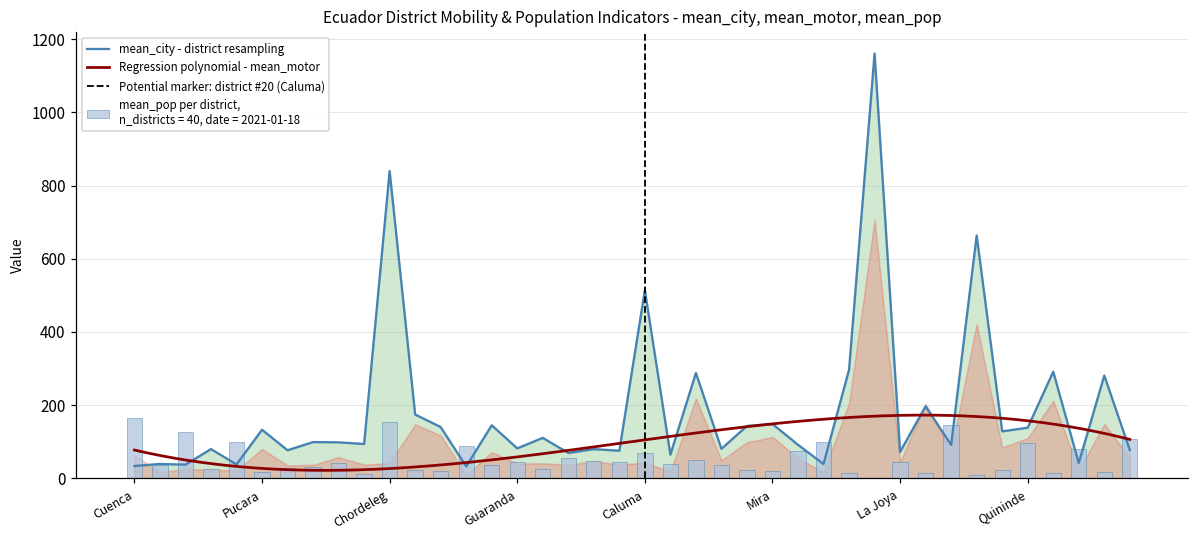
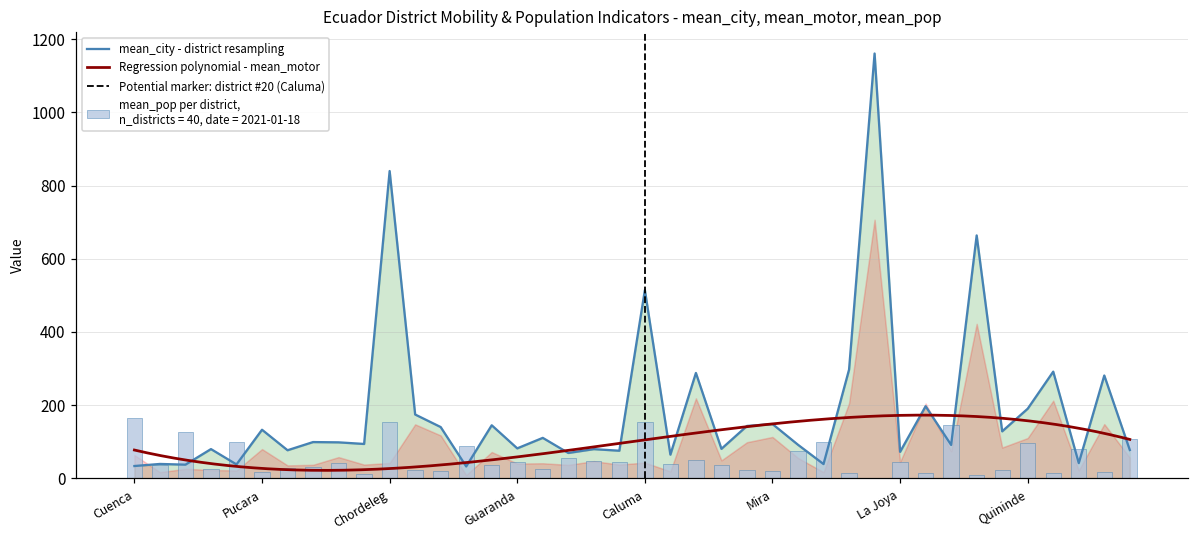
  {
    "mean_city - district resampling": {
      "Cuenca": 30,
      "Pucara": 130,
      "Chordeleg": 840,
      "Guaranda": 80,
      "Caluma": 510,
      "La Joya": 70,
-     "Quininde": 140
+     "Quininde": 190
    },
    "mean_pop per district, n_districts = 40, date = 2021-01-18": {
      "Cuenca": 160,
      "Pucara": 20,
      "Chordeleg": 160,
      "Guaranda": 50,
-     "Caluma": 70,
+     "Caluma": 150,
      "Mira": 20,
      "La Joya": 40,
      "Quininde": 100
    },
    "Regression polynomial - mean_motor": {
      "Cuenca": 80,
      "Guaranda": 60,
      "La Joya": 170
    }
  }
